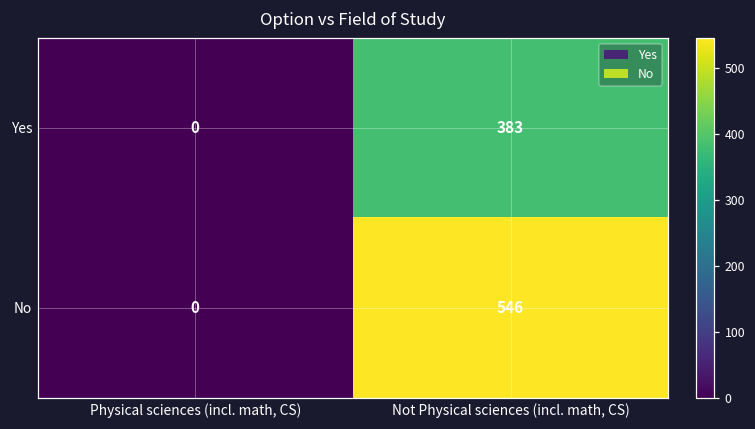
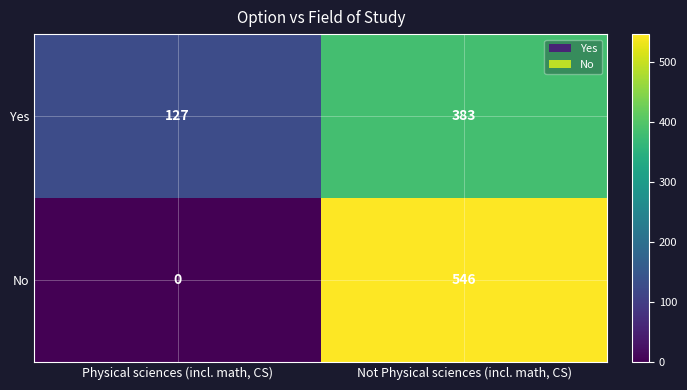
  {
    "Yes": {
-     "Physical sciences (incl. math, CS)": 0,
+     "Physical sciences (incl. math, CS)": 127,
      "Not Physical sciences (incl. math, CS)": 383
    },
    "No": {
      "Physical sciences (incl. math, CS)": 0,
      "Not Physical sciences (incl. math, CS)": 546
    }
  }
